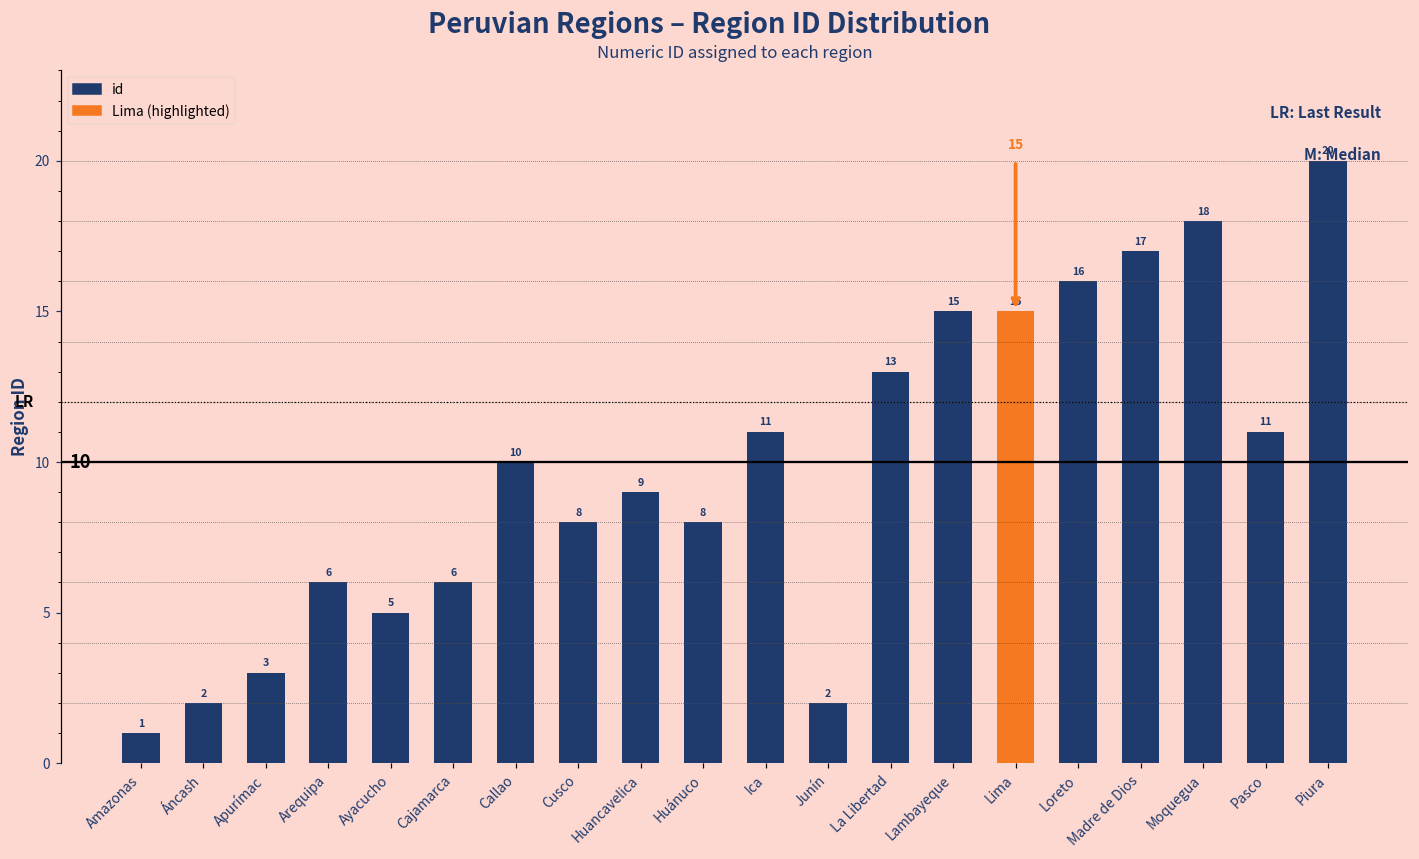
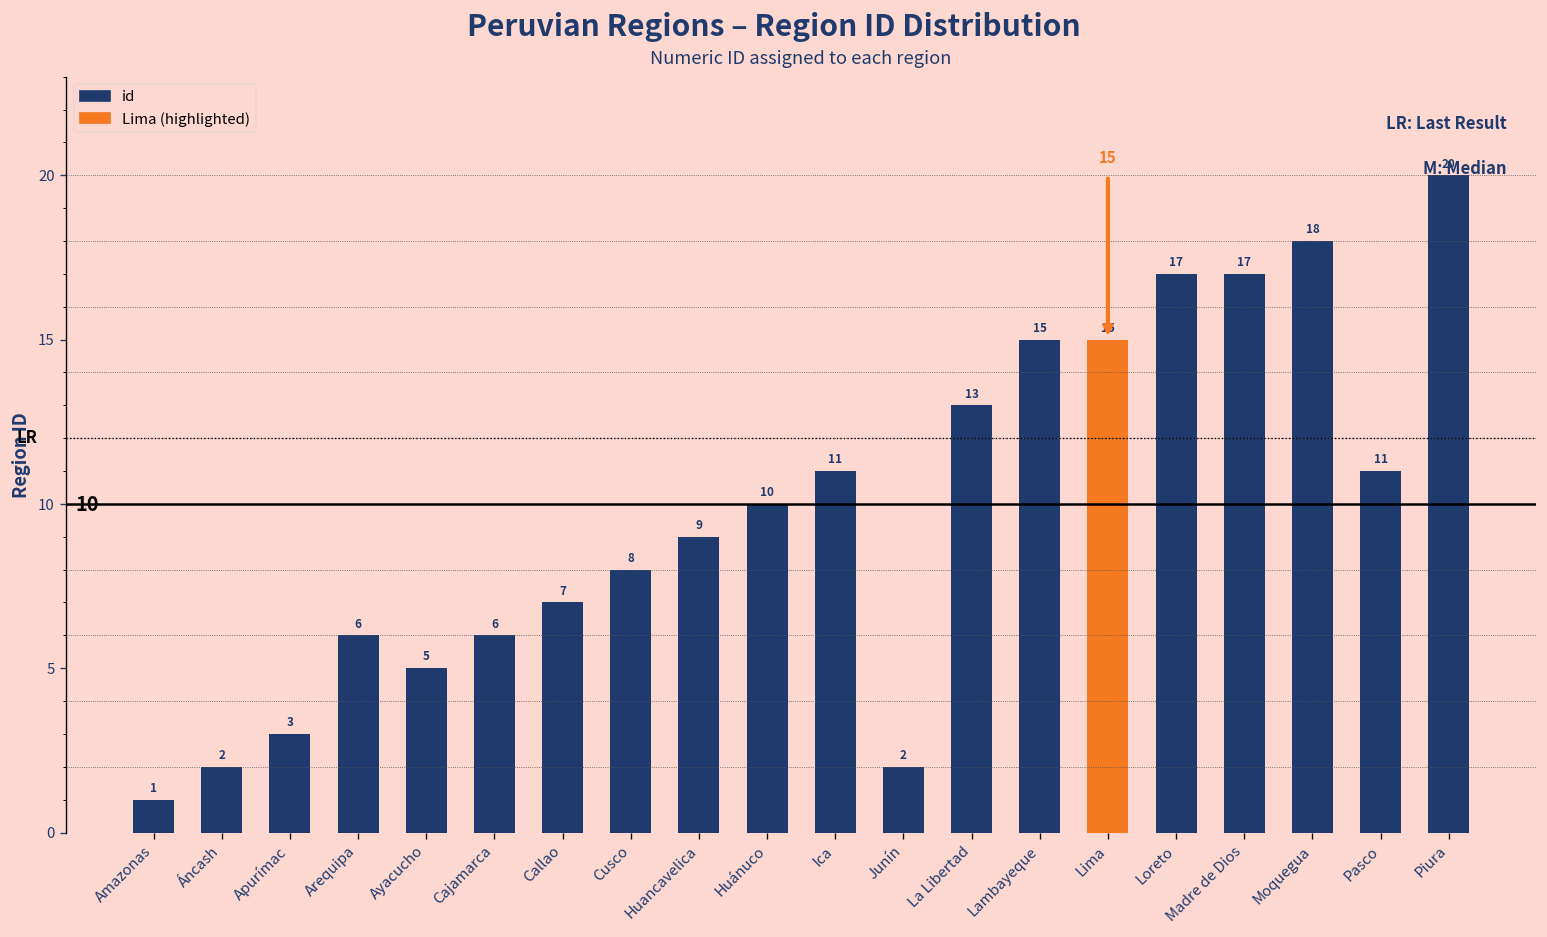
  {
    "Amazonas": 1,
    "Áncash": 2,
    "Apurímac": 3,
    "Arequipa": 6,
    "Ayacucho": 5,
    "Cajamarca": 6,
-   "Callao": 10,
+   "Callao": 7,
    "Cusco": 8,
    "Huancavelica": 9,
-   "Huánuco": 8,
+   "Huánuco": 10,
    "Ica": 11,
    "Junín": 2,
    "La Libertad": 13,
    "Lambayeque": 15,
    "Lima": 15,
-   "Loreto": 16,
+   "Loreto": 17,
    "Madre de Dios": 17,
    "Moquegua": 18,
    "Pasco": 11
  }
